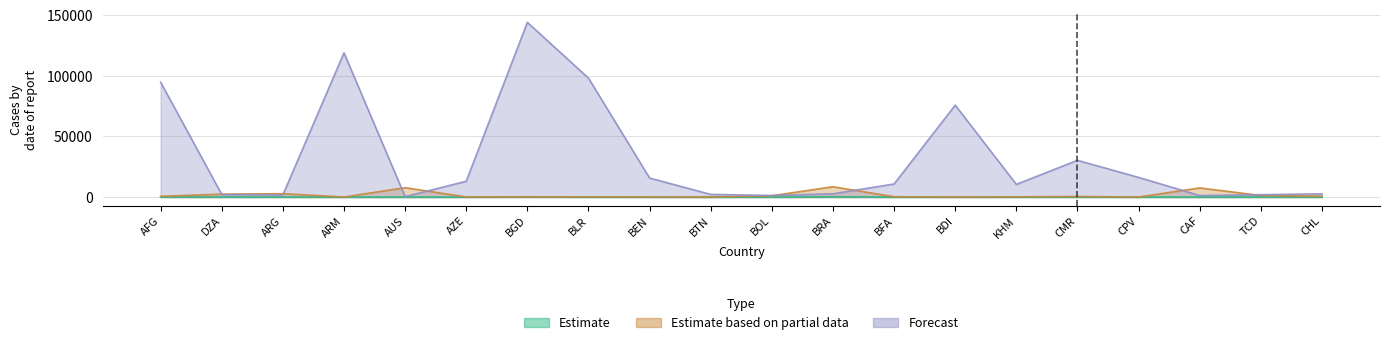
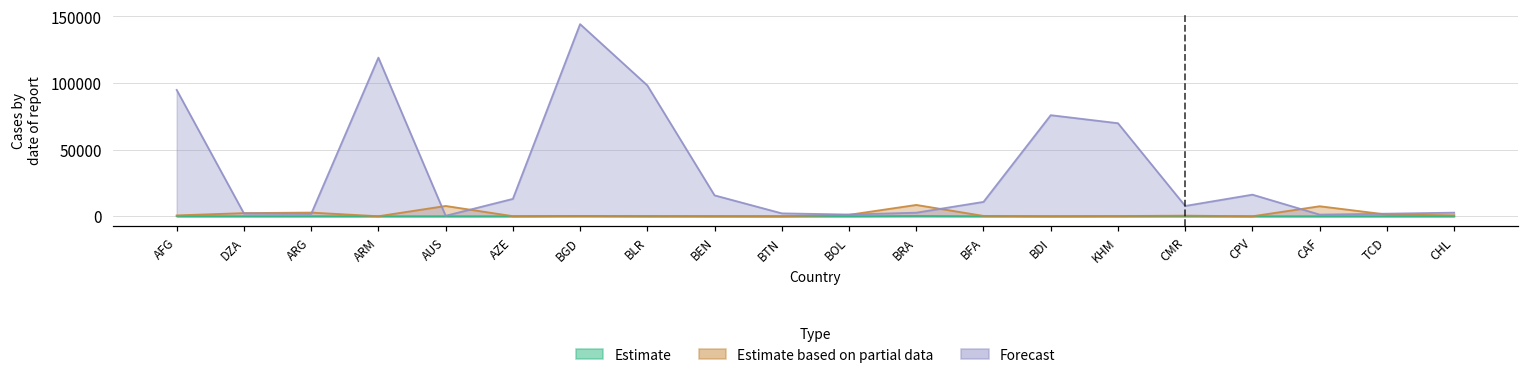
  {
    "Estimate": {
      "DZA": 0,
      "BRA": 0
    },
    "Estimate based on partial data": {
      "AUS": 8000,
      "BRA": 9000,
      "CAF": 8000
    },
    "Forecast": {
      "AFG": 95000,
      "ARM": 119000,
      "AZE": 13000,
      "BGD": 144000,
      "BLR": 98000,
      "BEN": 16000,
      "BTN": 2000,
      "BRA": 3000,
      "BFA": 11000,
      "BDI": 76000,
-     "KHM": 10000,
-     "CMR": 30000,
+     "KHM": 70000,
+     "CMR": 8000,
      "CPV": 16000
    }
  }
